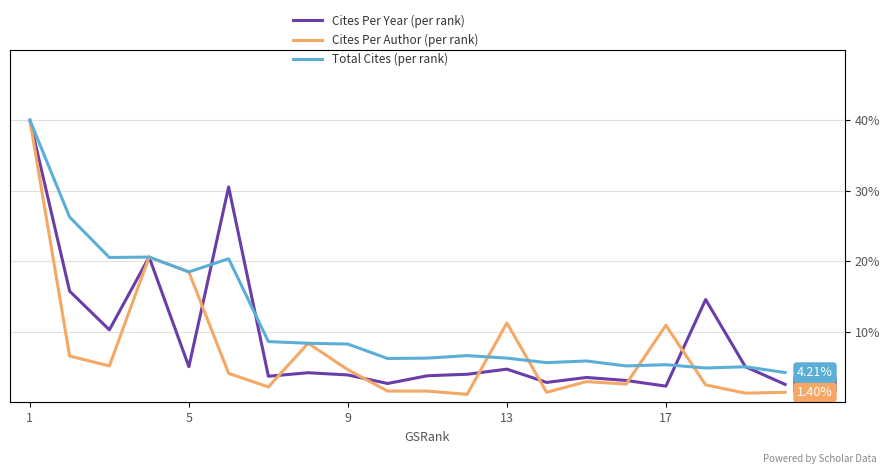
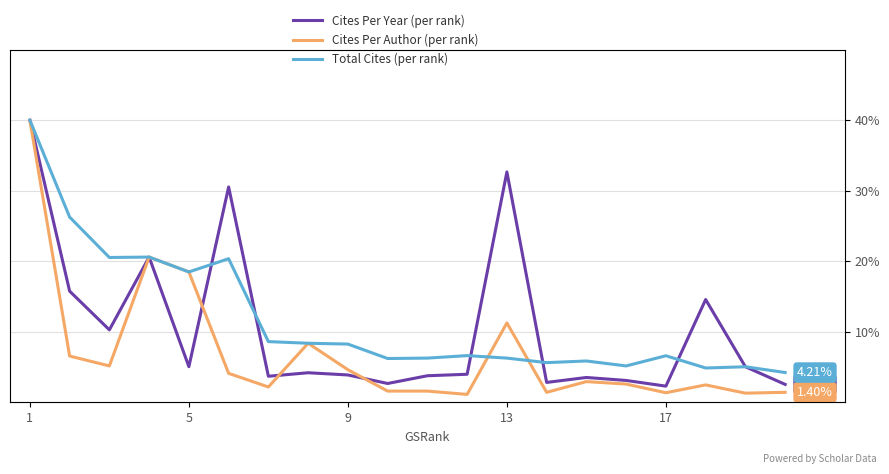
  {
    "Cites Per Year (per rank)": {
      "5": "5%",
      "9": "4%",
-     "13": "5%",
+     "13": "33%",
      "17": "2%"
    },
    "Cites Per Author (per rank)": {
      "9": "5%",
      "13": "11%",
-     "17": "11%"
+     "17": "1%"
    },
    "Total Cites (per rank)": {
      "9": "8%",
      "13": "6%",
-     "17": "5%"
+     "17": "7%"
    }
  }
